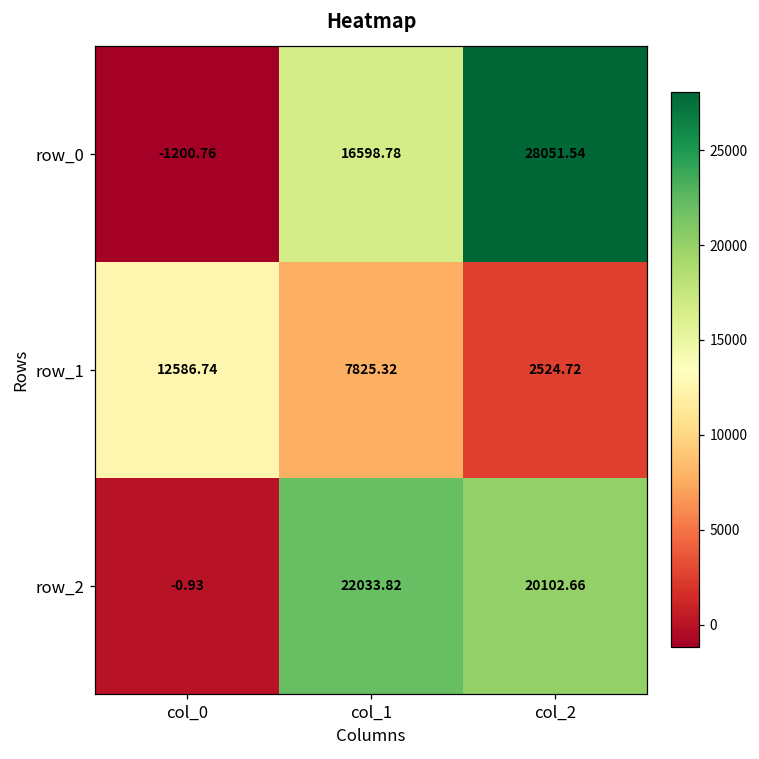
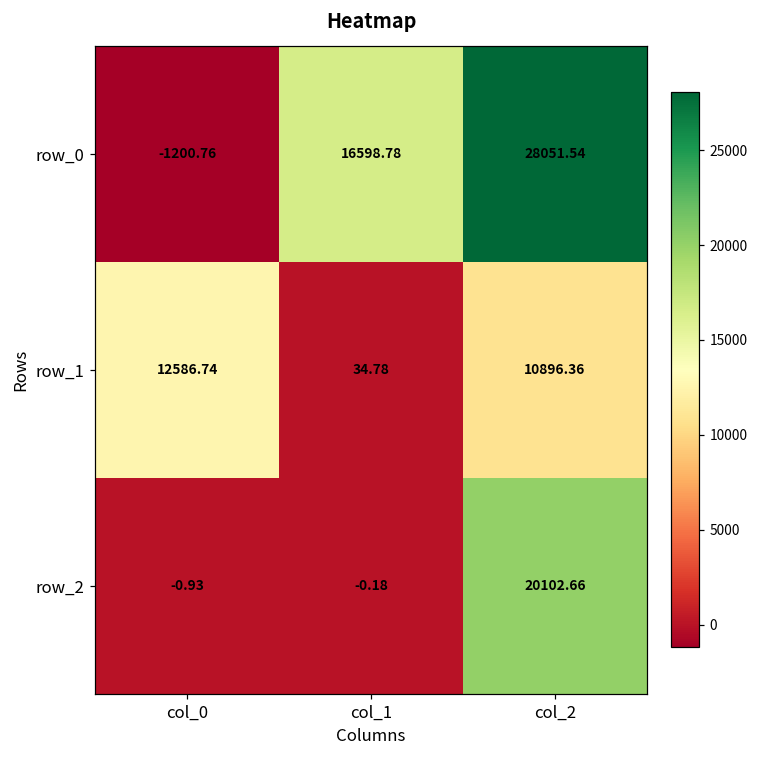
  {
    "row_0": {
      "col_0": -1200.76,
      "col_1": 16598.78,
      "col_2": 28051.54
    },
    "row_1": {
      "col_0": 12586.74,
-     "col_1": 7825.32,
-     "col_2": 2524.72
+     "col_1": 34.78,
+     "col_2": 10896.36
    },
    "row_2": {
      "col_0": -0.93,
-     "col_1": 22033.82,
+     "col_1": -0.18,
      "col_2": 20102.66
    }
  }
